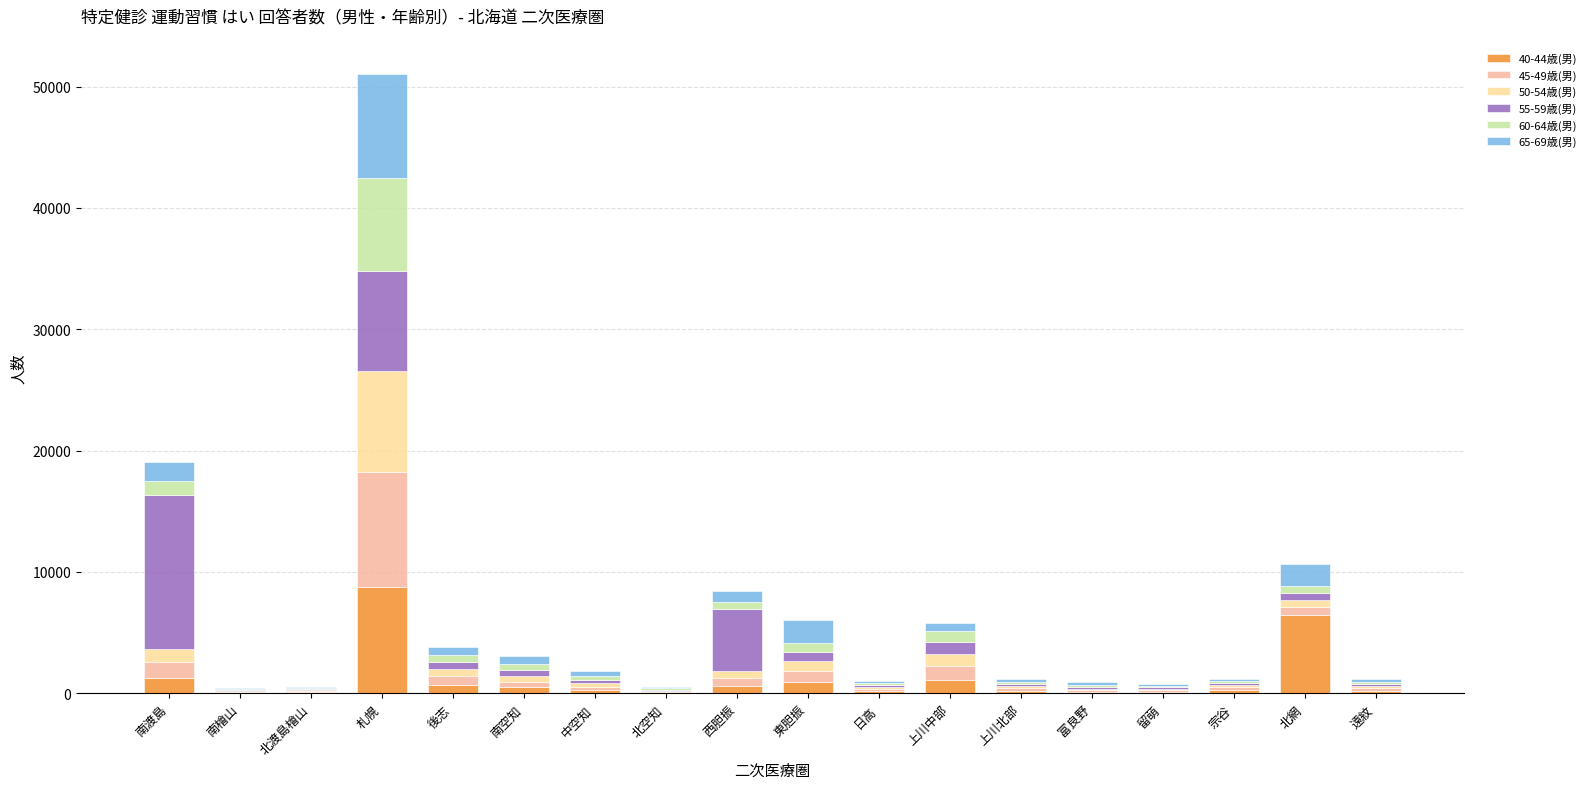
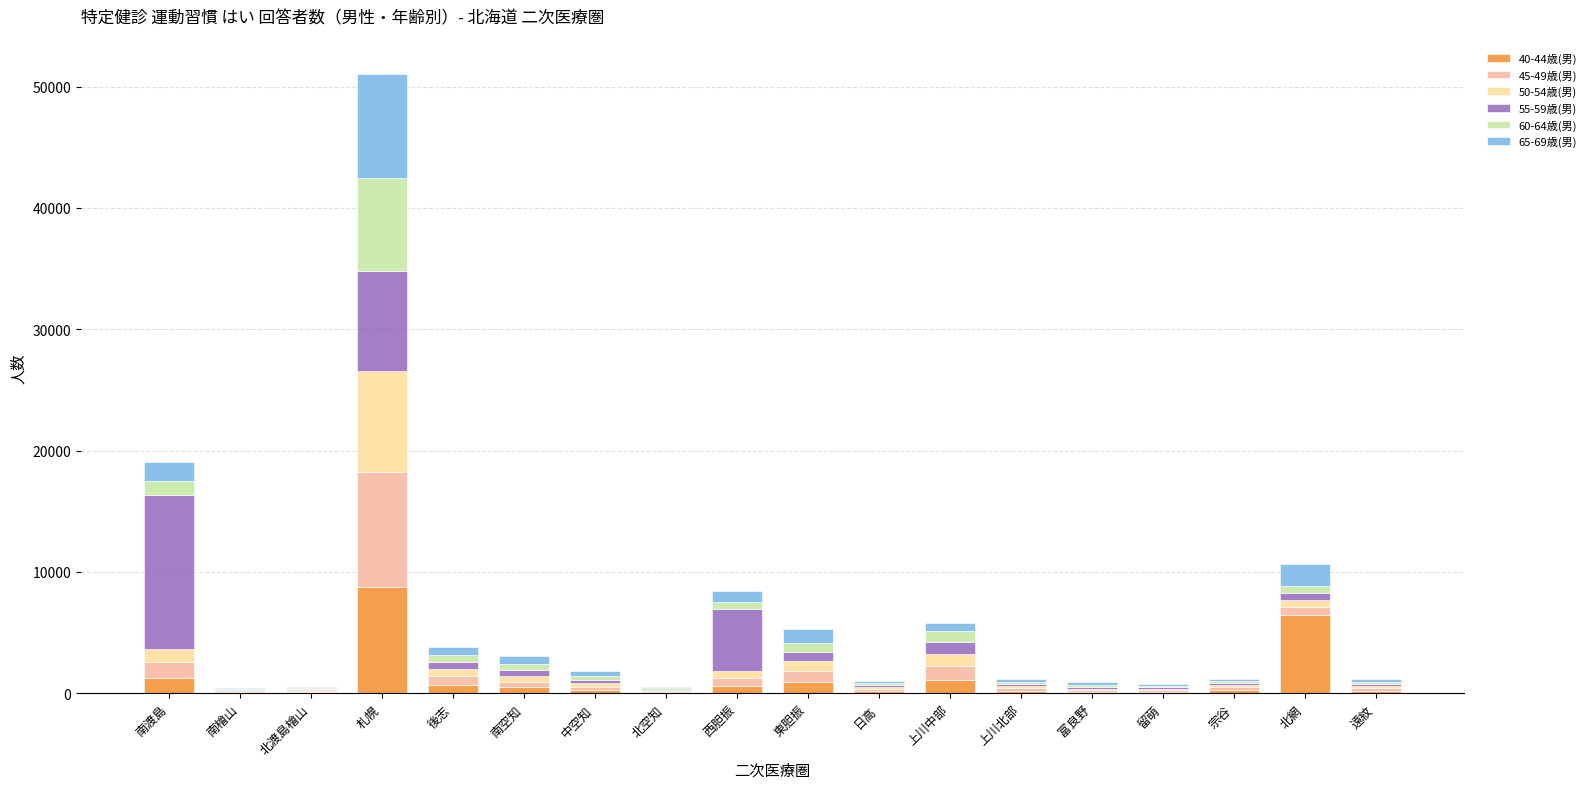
  {
    "40-44歳(男)": {
      "南渡島": 1200,
      "札幌": 8800,
      "後志": 700,
      "南空知": 500,
      "中空知": 300,
      "西胆振": 600,
      "東胆振": 900,
      "上川中部": 1100,
      "上川北部": 200,
      "宗谷": 200,
      "北網": 6400
    },
    "55-59歳(男)": {
      "南渡島": 12700,
      "札幌": 8200,
      "後志": 600,
      "南空知": 500,
      "中空知": 300,
      "西胆振": 5100,
      "東胆振": 800,
      "上川中部": 1000,
      "北網": 600
    },
    "65-69歳(男)": {
      "南渡島": 1600,
      "札幌": 8600,
      "後志": 700,
      "南空知": 600,
      "中空知": 400,
      "西胆振": 900,
-     "東胆振": 1900,
+     "東胆振": 1100,
      "上川中部": 700,
      "上川北部": 200,
      "富良野": 200,
      "北網": 1800,
      "遠紋": 200
    }
  }
